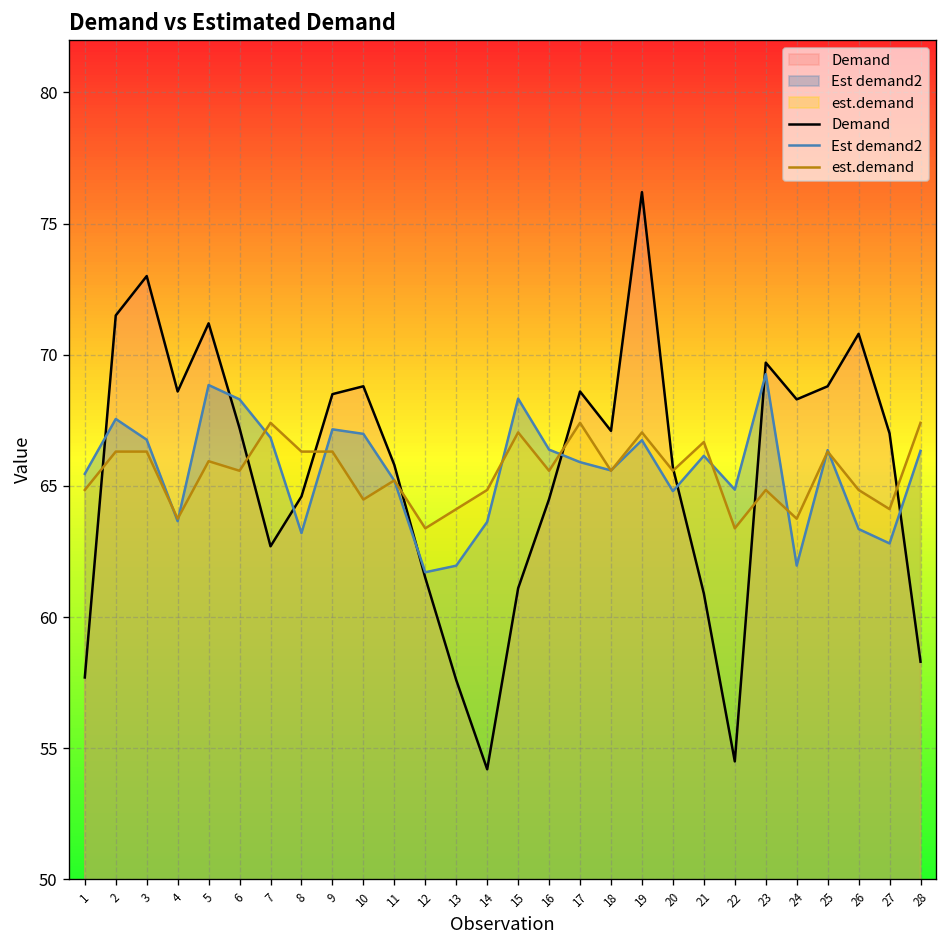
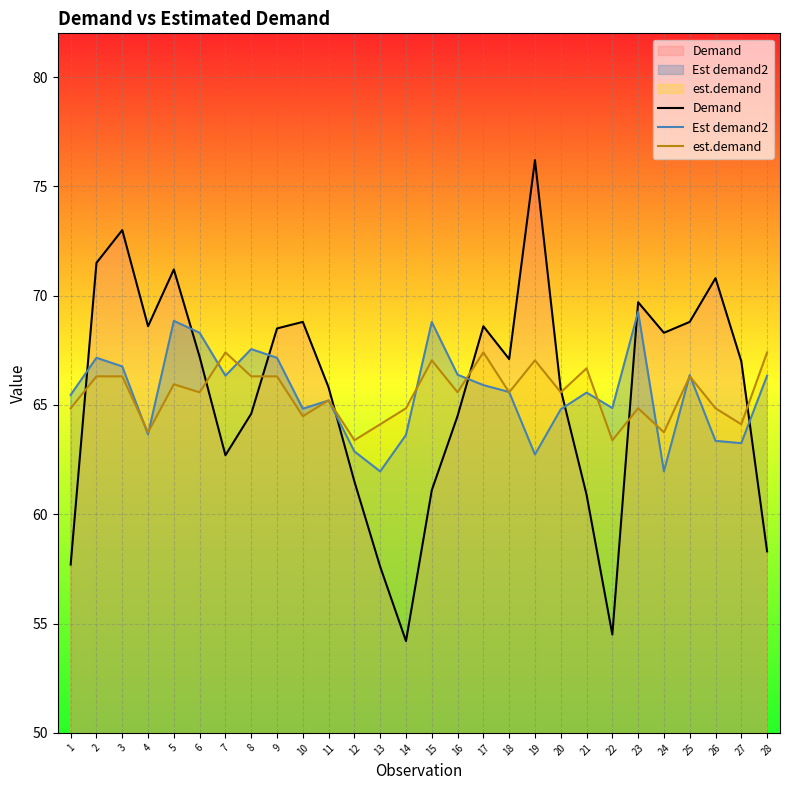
  {
    "Est demand2": {
      "1": 65.5,
-     "2": 67.6,
+     "2": 67.2,
      "3": 66.8,
      "5": 68.8,
      "6": 68.3,
-     "7": 66.8,
-     "8": 63.2,
+     "7": 66.3,
+     "8": 67.6,
      "9": 67.2,
-     "10": 67.0,
-     "12": 61.7,
+     "10": 64.8,
+     "12": 62.9,
      "13": 62.0,
      "14": 63.6,
-     "15": 68.3,
+     "15": 68.8,
      "16": 66.4,
      "17": 65.9,
-     "19": 66.7,
+     "19": 62.7,
      "20": 64.8,
-     "21": 66.2,
+     "21": 65.6,
      "22": 64.9,
      "23": 69.3,
      "24": 62.0,
      "26": 63.4,
-     "27": 62.8,
+     "27": 63.3,
      "28": 66.3
    }
  }
